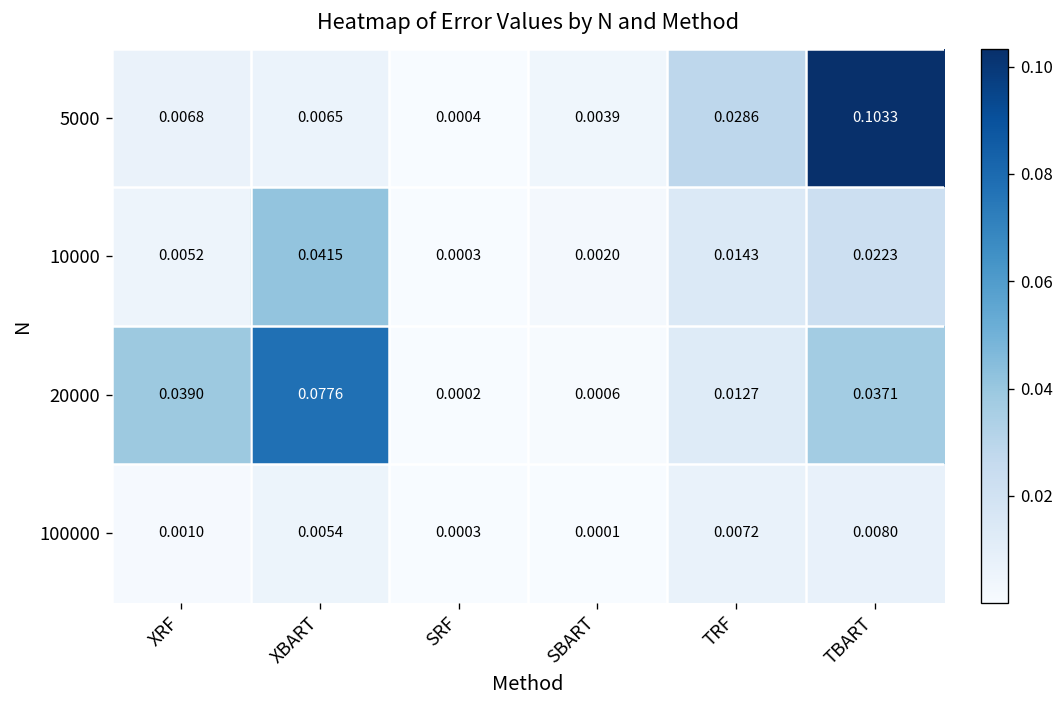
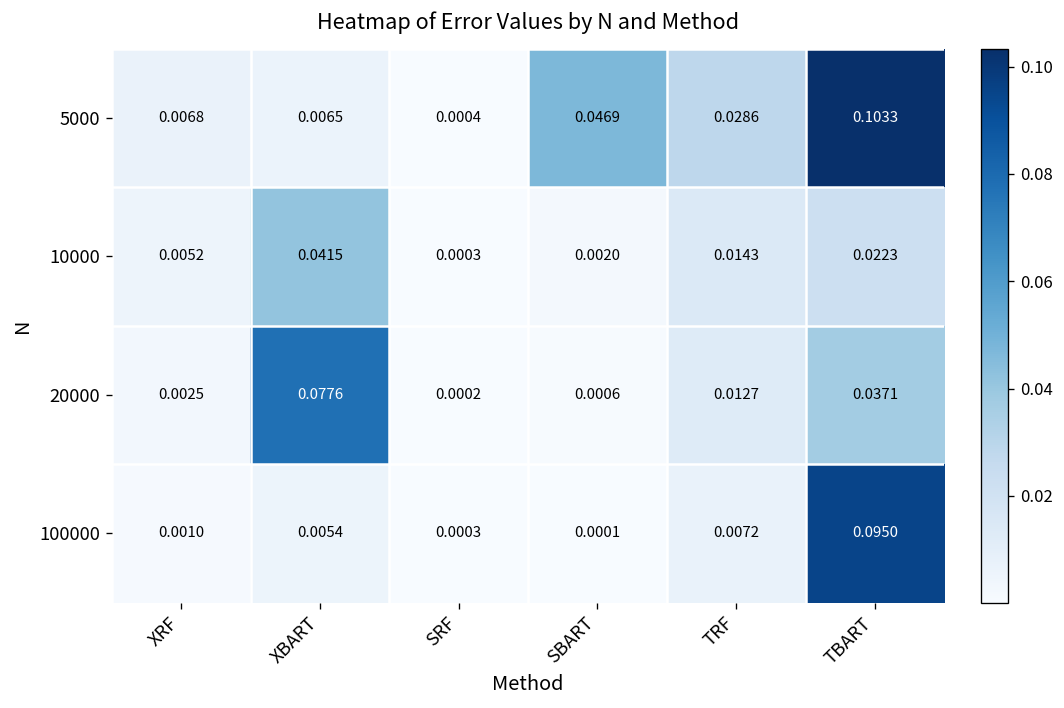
  {
    "5000": {
      "XRF": 0.0068,
      "XBART": 0.0065,
      "SRF": 0.0004,
-     "SBART": 0.0039,
+     "SBART": 0.0469,
      "TRF": 0.0286,
      "TBART": 0.1033
    },
    "10000": {
      "XRF": 0.0052,
      "XBART": 0.0415,
      "SRF": 0.0003,
      "SBART": 0.0020,
      "TRF": 0.0143,
      "TBART": 0.0223
    },
    "20000": {
-     "XRF": 0.0390,
+     "XRF": 0.0025,
      "XBART": 0.0776,
      "SRF": 0.0002,
      "SBART": 0.0006,
      "TRF": 0.0127,
      "TBART": 0.0371
    },
    "100000": {
      "XRF": 0.0010,
      "XBART": 0.0054,
      "SRF": 0.0003,
      "SBART": 0.0001,
      "TRF": 0.0072,
-     "TBART": 0.0080
+     "TBART": 0.0950
    }
  }
